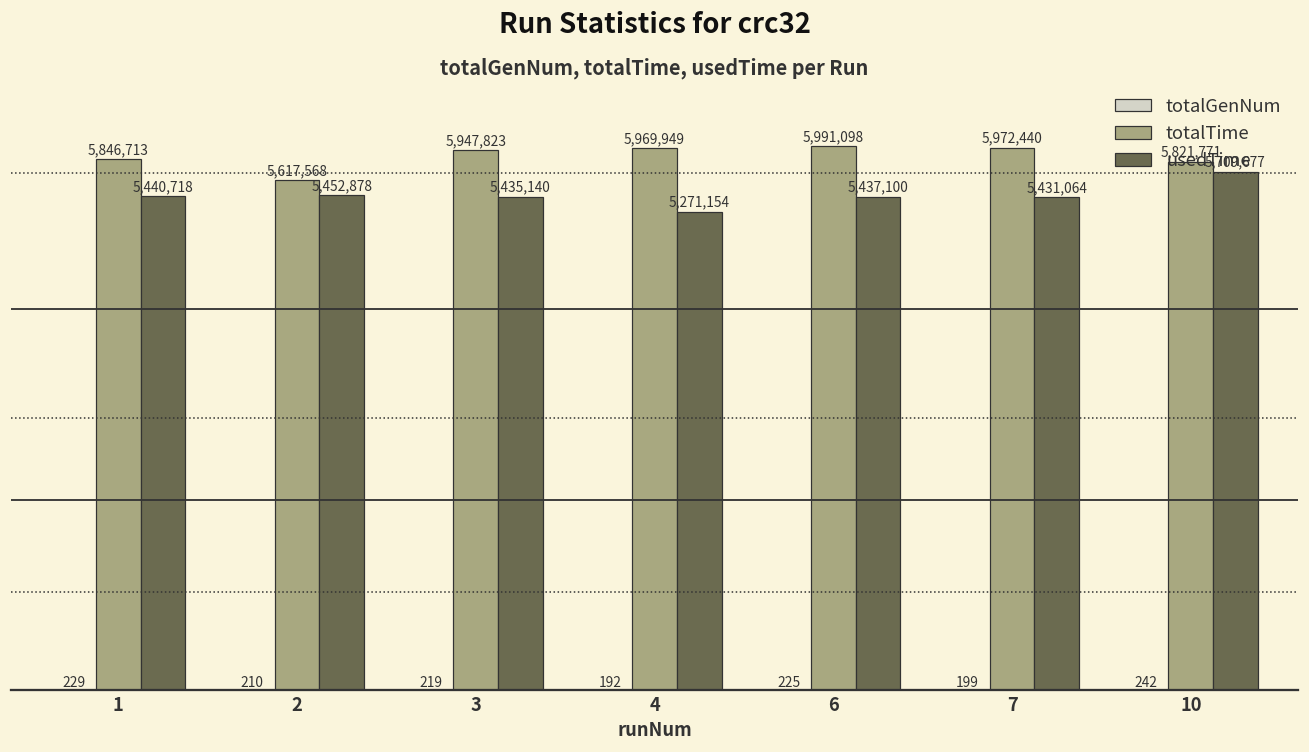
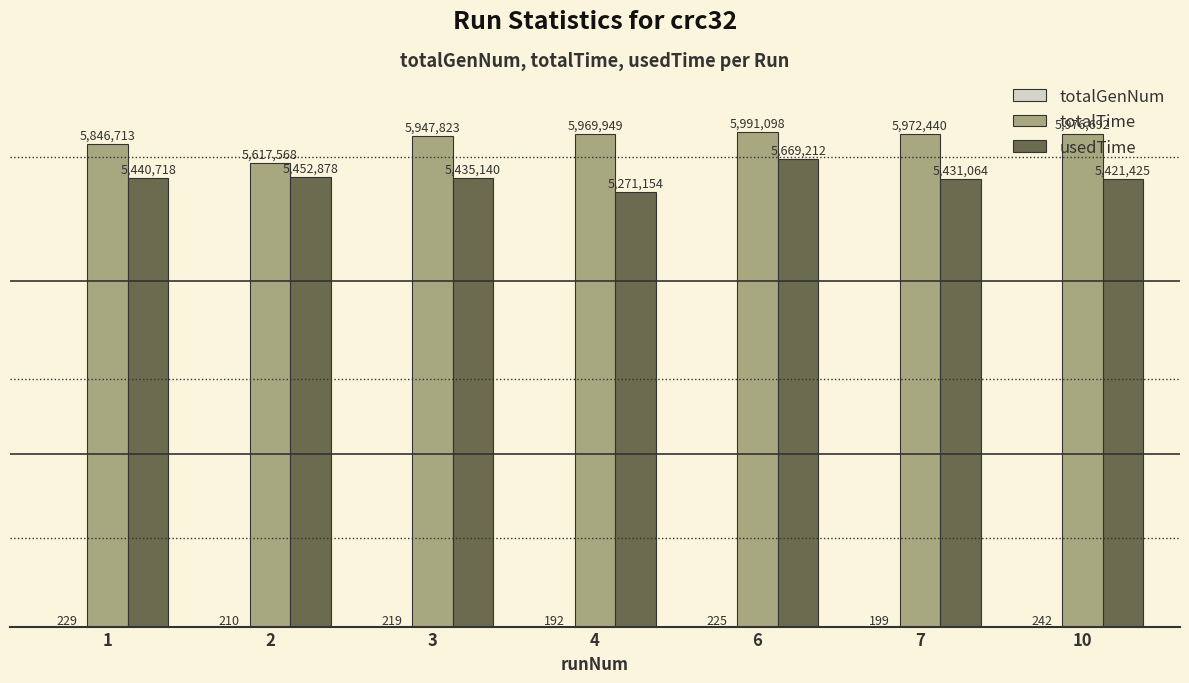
  {
    "totalGenNum": {
      "1": "229",
      "2": "210",
      "3": "219",
      "4": "192",
      "6": "225",
      "7": "199",
      "10": "242"
    },
    "totalTime": {
      "1": "5,846,713",
      "2": "5,617,568",
      "3": "5,947,823",
      "4": "5,969,949",
      "6": "5,991,098",
      "7": "5,972,440",
-     "10": "5,821,771"
+     "10": "5,976,692"
    },
    "usedTime": {
      "1": "5,440,718",
      "2": "5,452,878",
      "3": "5,435,140",
      "4": "5,271,154",
-     "6": "5,437,100",
+     "6": "5,669,212",
      "7": "5,431,064",
-     "10": "5,709,677"
+     "10": "5,421,425"
    }
  }
